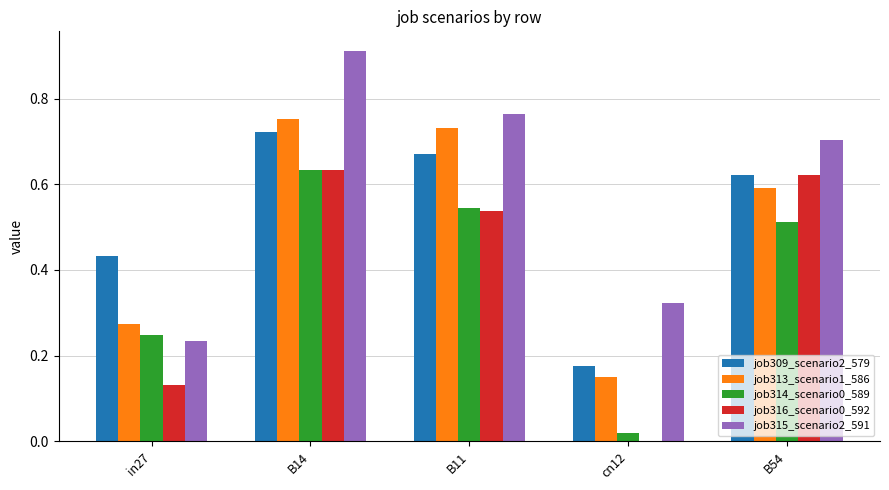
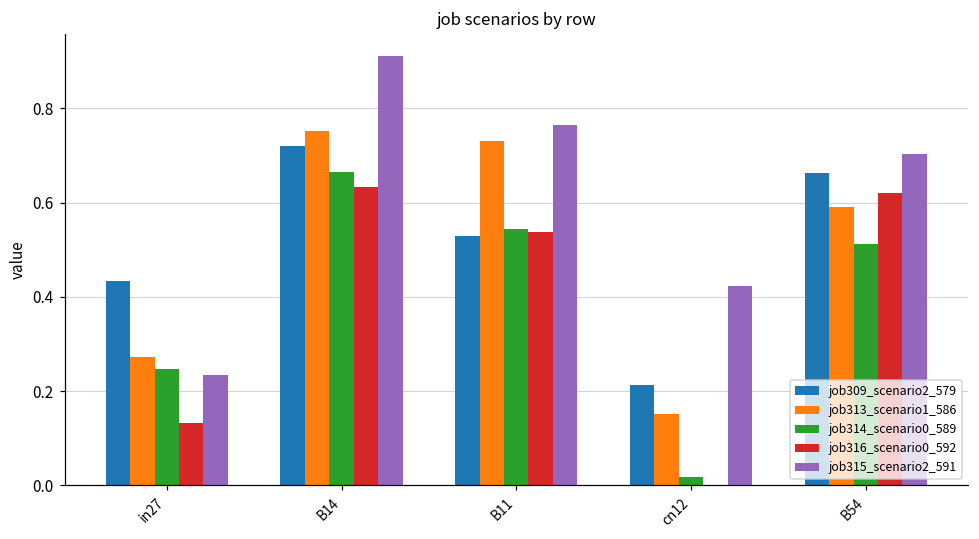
  {
    "job309_scenario2_579": {
      "in27": 0.43,
      "B14": 0.72,
-     "B11": 0.67,
-     "cn12": 0.18,
-     "B54": 0.62
+     "B11": 0.53,
+     "cn12": 0.21,
+     "B54": 0.66
    },
    "job313_scenario1_586": {
      "in27": 0.27,
      "B14": 0.75,
      "B11": 0.73,
      "cn12": 0.15,
      "B54": 0.59
    },
    "job314_scenario0_589": {
      "in27": 0.25,
-     "B14": 0.63,
+     "B14": 0.67,
      "B11": 0.54,
      "cn12": 0.02,
      "B54": 0.51
    },
    "job316_scenario0_592": {
      "in27": 0.13,
      "B14": 0.63,
      "B11": 0.54,
      "cn12": 0.00,
      "B54": 0.62
    },
    "job315_scenario2_591": {
      "in27": 0.23,
      "B14": 0.91,
      "B11": 0.76,
-     "cn12": 0.32,
+     "cn12": 0.42,
      "B54": 0.70
    }
  }
